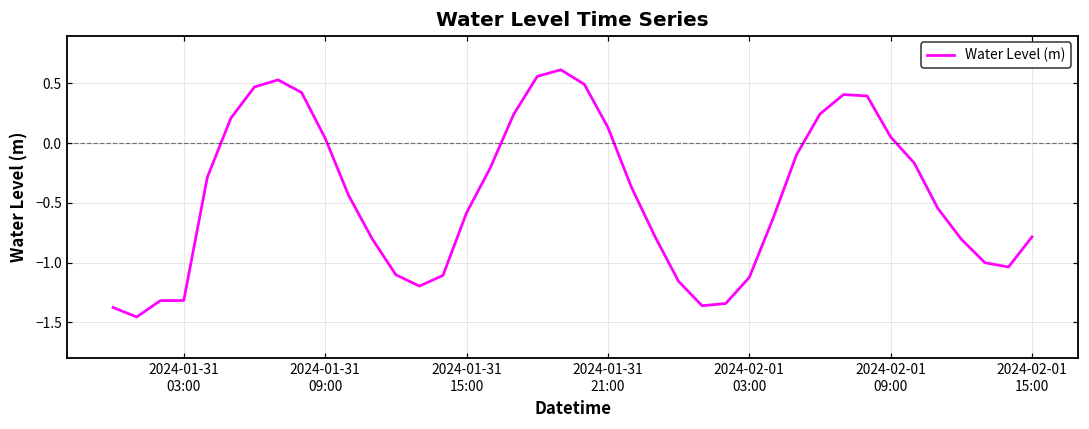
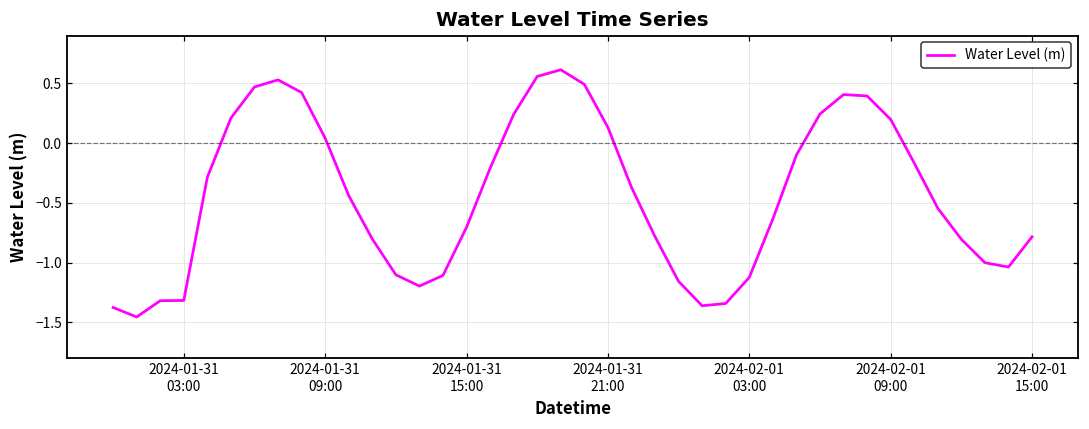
  {
    "2024-01-31 03:00": -1.32,
    "2024-01-31 09:00": 0.04,
-   "2024-01-31 15:00": -0.58,
+   "2024-01-31 15:00": -0.70,
    "2024-01-31 21:00": 0.13,
    "2024-02-01 03:00": -1.12,
-   "2024-02-01 09:00": 0.05,
+   "2024-02-01 09:00": 0.20,
    "2024-02-01 15:00": -0.78
  }
